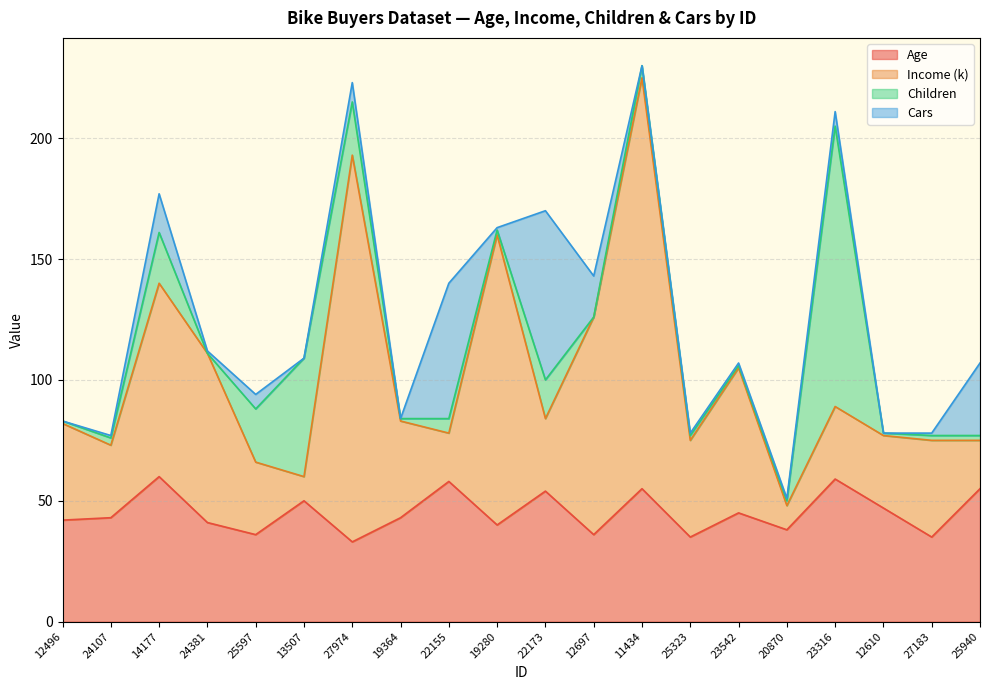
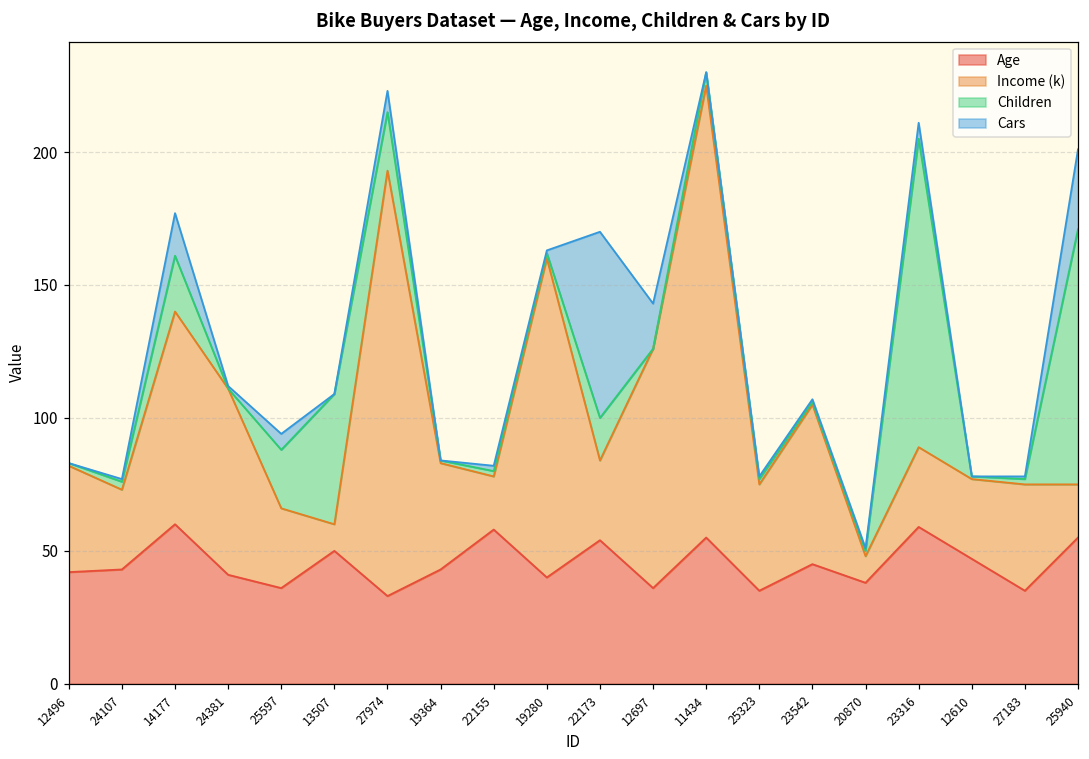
  {
    "Children": {
      "14177": 21,
      "25597": 22,
      "27974": 22,
-     "22155": 6,
+     "22155": 2,
      "22173": 16,
      "23316": 116,
-     "25940": 2
+     "25940": 96
    },
    "Cars": {
      "14177": 16,
      "25597": 6,
      "27974": 8,
-     "22155": 56,
+     "22155": 2,
      "22173": 70,
      "12697": 17,
      "23316": 6,
      "25940": 30
    }
  }
